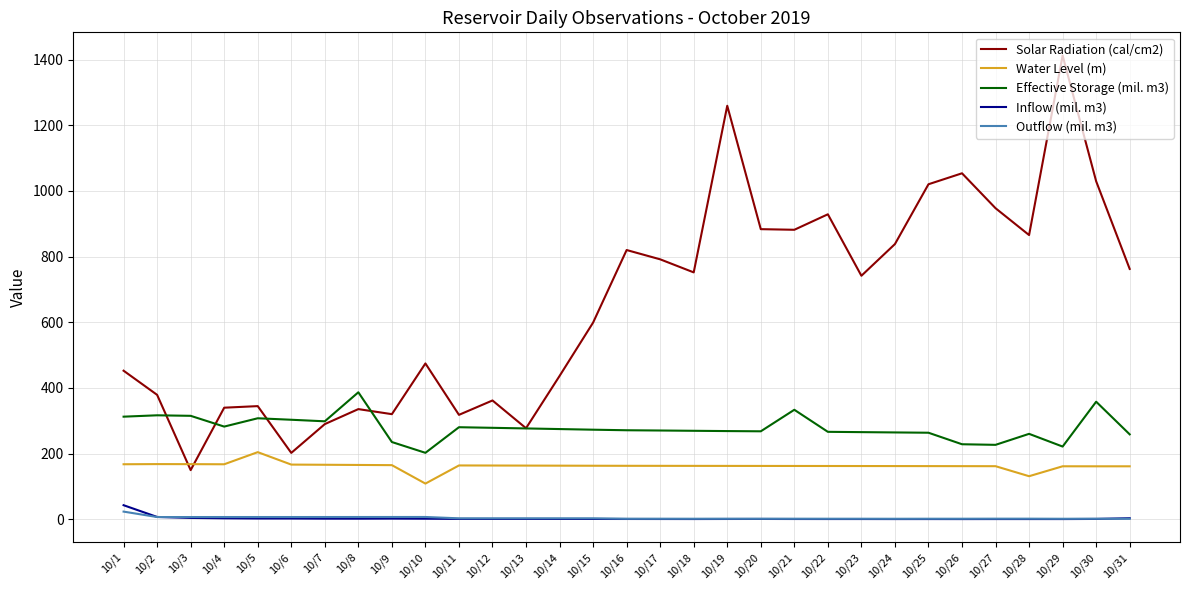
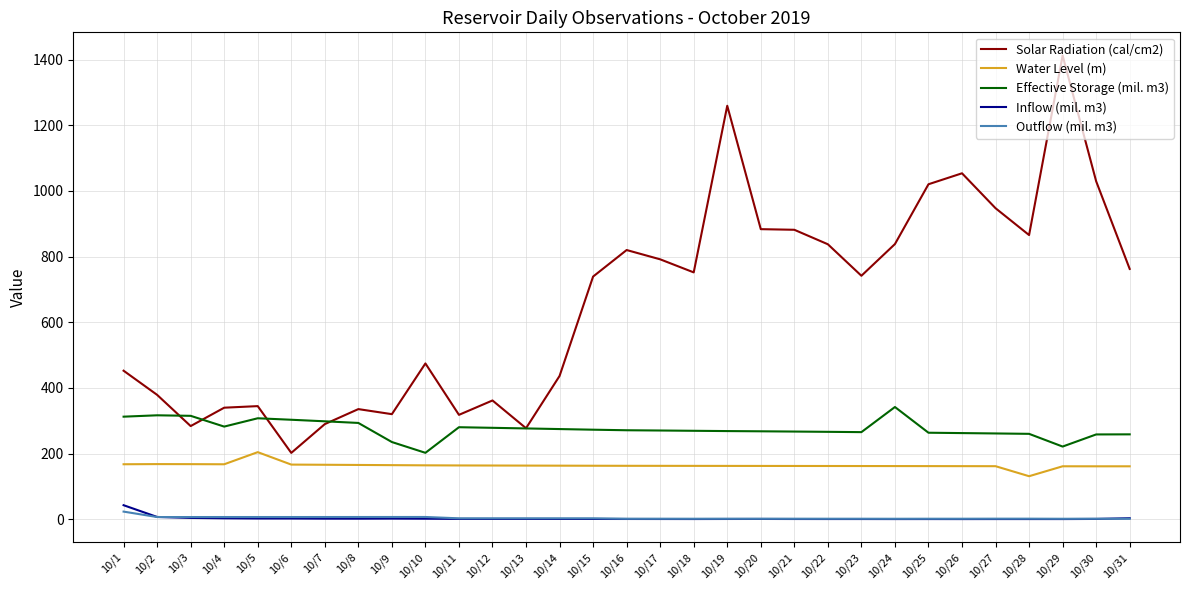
  {
    "Solar Radiation (cal/cm2)": {
      "10/1": 450,
      "10/2": 380,
-     "10/3": 150,
+     "10/3": 280,
      "10/4": 340,
      "10/5": 340,
      "10/6": 200,
      "10/7": 290,
      "10/8": 340,
      "10/9": 320,
      "10/10": 470,
      "10/11": 320,
      "10/12": 360,
      "10/14": 440,
-     "10/15": 600,
+     "10/15": 740,
      "10/16": 820,
      "10/17": 790,
      "10/18": 750,
      "10/19": 1260,
      "10/20": 880,
      "10/21": 880,
-     "10/22": 930,
+     "10/22": 840,
      "10/23": 740,
      "10/24": 840,
      "10/25": 1020,
      "10/26": 1050,
      "10/27": 950,
      "10/28": 870,
      "10/30": 1030,
      "10/31": 760
    },
    "Water Level (m)": {
      "10/1": 170,
      "10/2": 170,
      "10/3": 170,
      "10/4": 170,
      "10/5": 200,
      "10/6": 170,
      "10/7": 170,
      "10/8": 170,
      "10/9": 160,
-     "10/10": 110,
+     "10/10": 160,
      "10/11": 160,
      "10/12": 160,
      "10/13": 160,
      "10/14": 160,
      "10/15": 160,
      "10/16": 160,
      "10/17": 160,
      "10/18": 160,
      "10/19": 160,
      "10/20": 160,
      "10/21": 160,
      "10/22": 160,
      "10/23": 160,
      "10/24": 160,
      "10/25": 160,
      "10/26": 160,
      "10/27": 160,
      "10/28": 130,
      "10/29": 160,
      "10/30": 160,
      "10/31": 160
    },
    "Effective Storage (mil. m3)": {
      "10/1": 310,
      "10/2": 320,
      "10/3": 320,
      "10/4": 280,
      "10/5": 310,
      "10/6": 300,
      "10/7": 300,
-     "10/8": 390,
+     "10/8": 290,
      "10/9": 240,
      "10/10": 200,
      "10/11": 280,
      "10/12": 280,
      "10/14": 270,
      "10/15": 270,
      "10/16": 270,
      "10/17": 270,
      "10/18": 270,
      "10/19": 270,
      "10/20": 270,
-     "10/21": 330,
+     "10/21": 270,
      "10/22": 270,
      "10/23": 270,
-     "10/24": 260,
+     "10/24": 340,
      "10/25": 260,
-     "10/26": 230,
-     "10/27": 230,
+     "10/26": 260,
+     "10/27": 260,
      "10/28": 260,
      "10/29": 220,
-     "10/30": 360,
+     "10/30": 260,
      "10/31": 260
    },
    "Inflow (mil. m3)": {
      "10/1": 40
    },
    "Outflow (mil. m3)": {
      "10/1": 20
    }
  }
